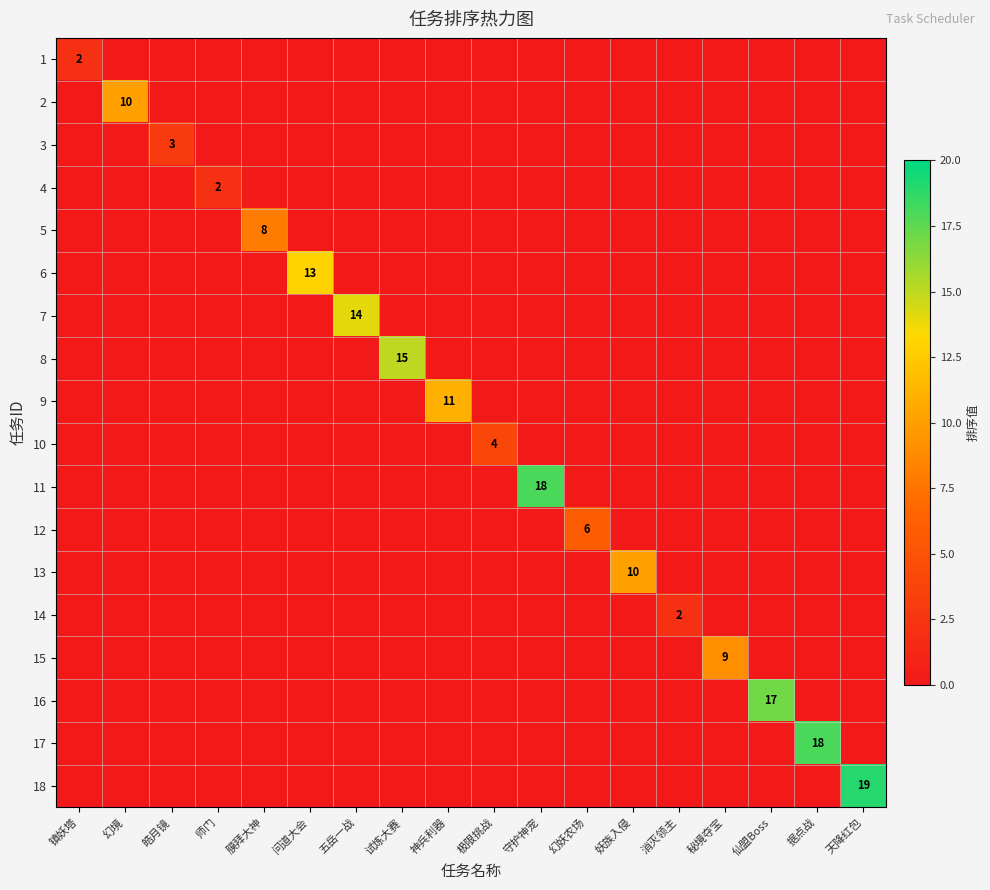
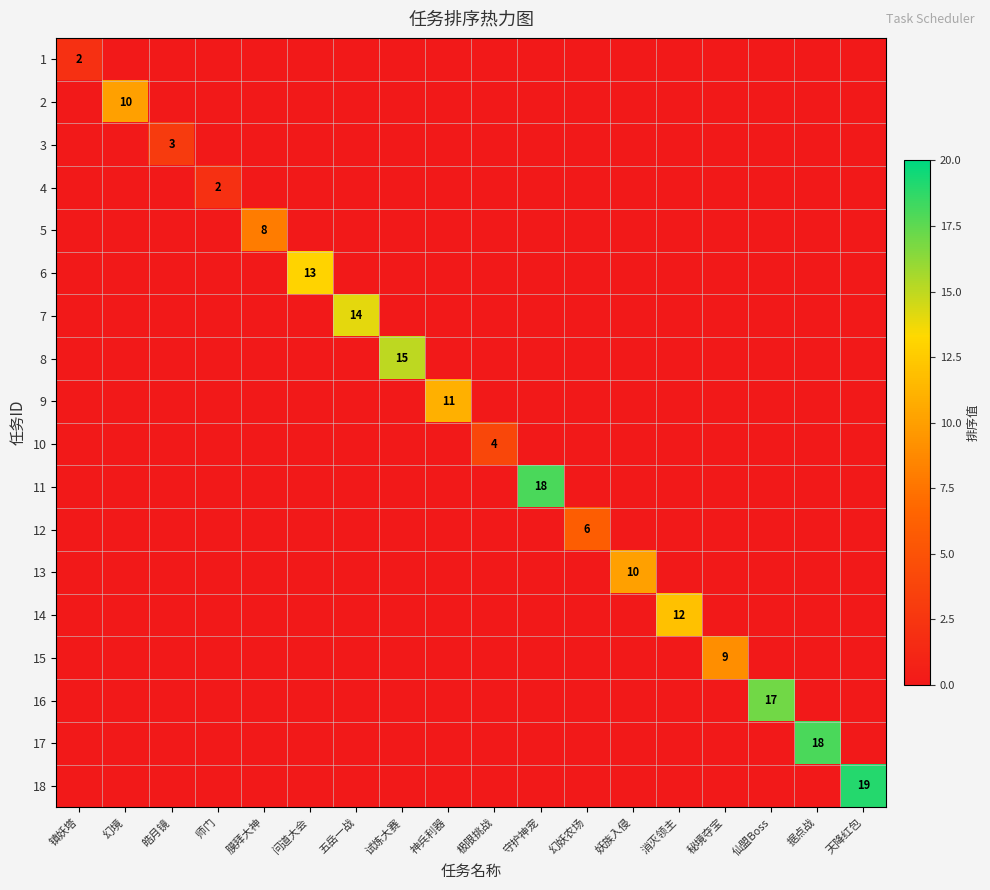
  {
    "1": {
      "镇妖塔": 2
    },
    "2": {
      "幻境": 10
    },
    "3": {
      "皓月镜": 3
    },
    "4": {
      "师门": 2
    },
    "5": {
      "膜拜大神": 8
    },
    "6": {
      "问道大会": 13
    },
    "7": {
      "五岳一战": 14
    },
    "8": {
      "试炼大赛": 15
    },
    "9": {
      "神兵利器": 11
    },
    "10": {
      "极限挑战": 4
    },
    "11": {
      "守护神宠": 18
    },
    "12": {
      "幻妖农场": 6
    },
    "13": {
      "妖族入侵": 10
    },
    "14": {
-     "消灭领主": 2
+     "消灭领主": 12
    },
    "15": {
      "秘境夺宝": 9
    },
    "16": {
      "仙盟Boss": 17
    },
    "17": {
      "据点战": 18
    },
    "18": {
      "天降红包": 19
    }
  }
